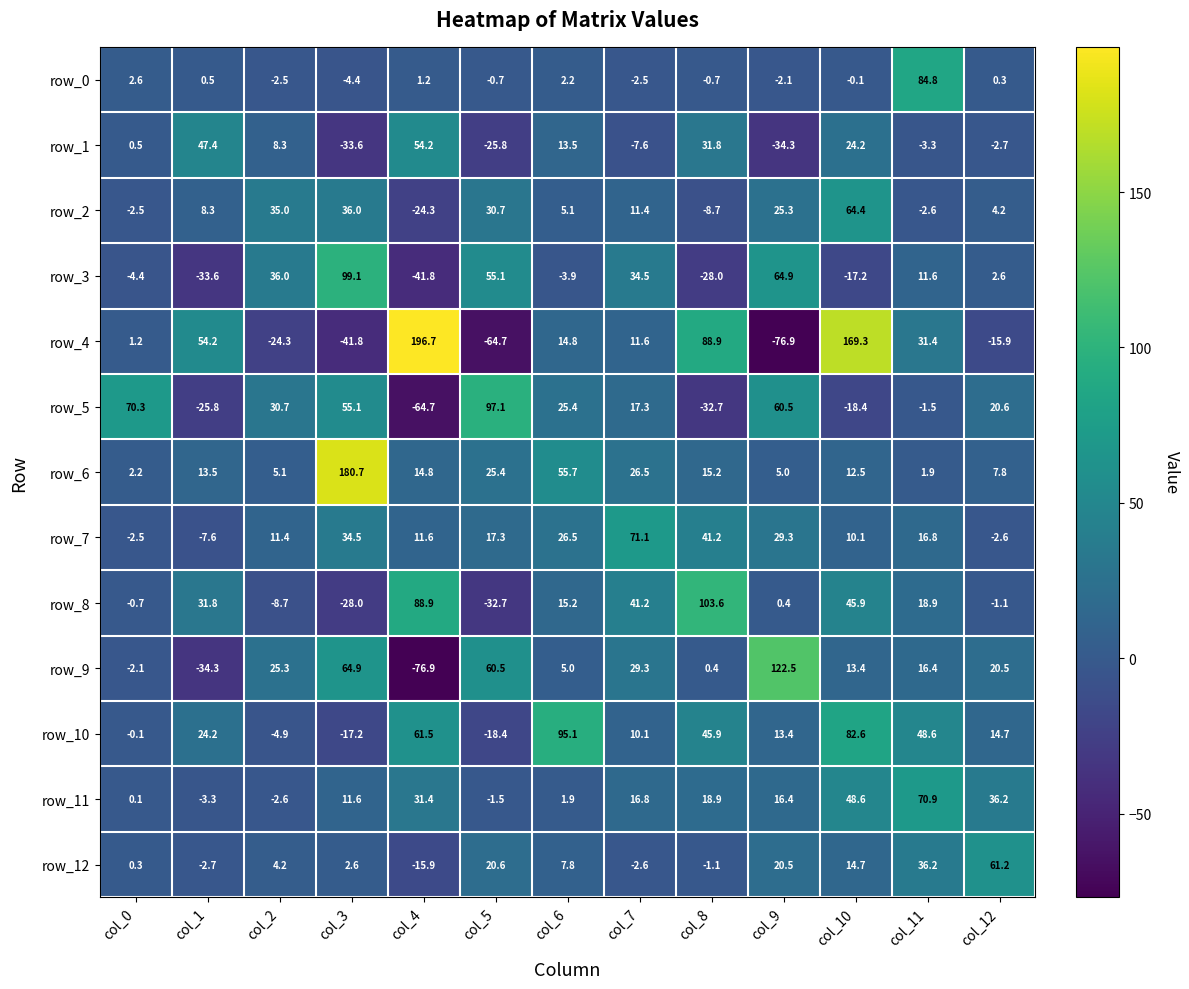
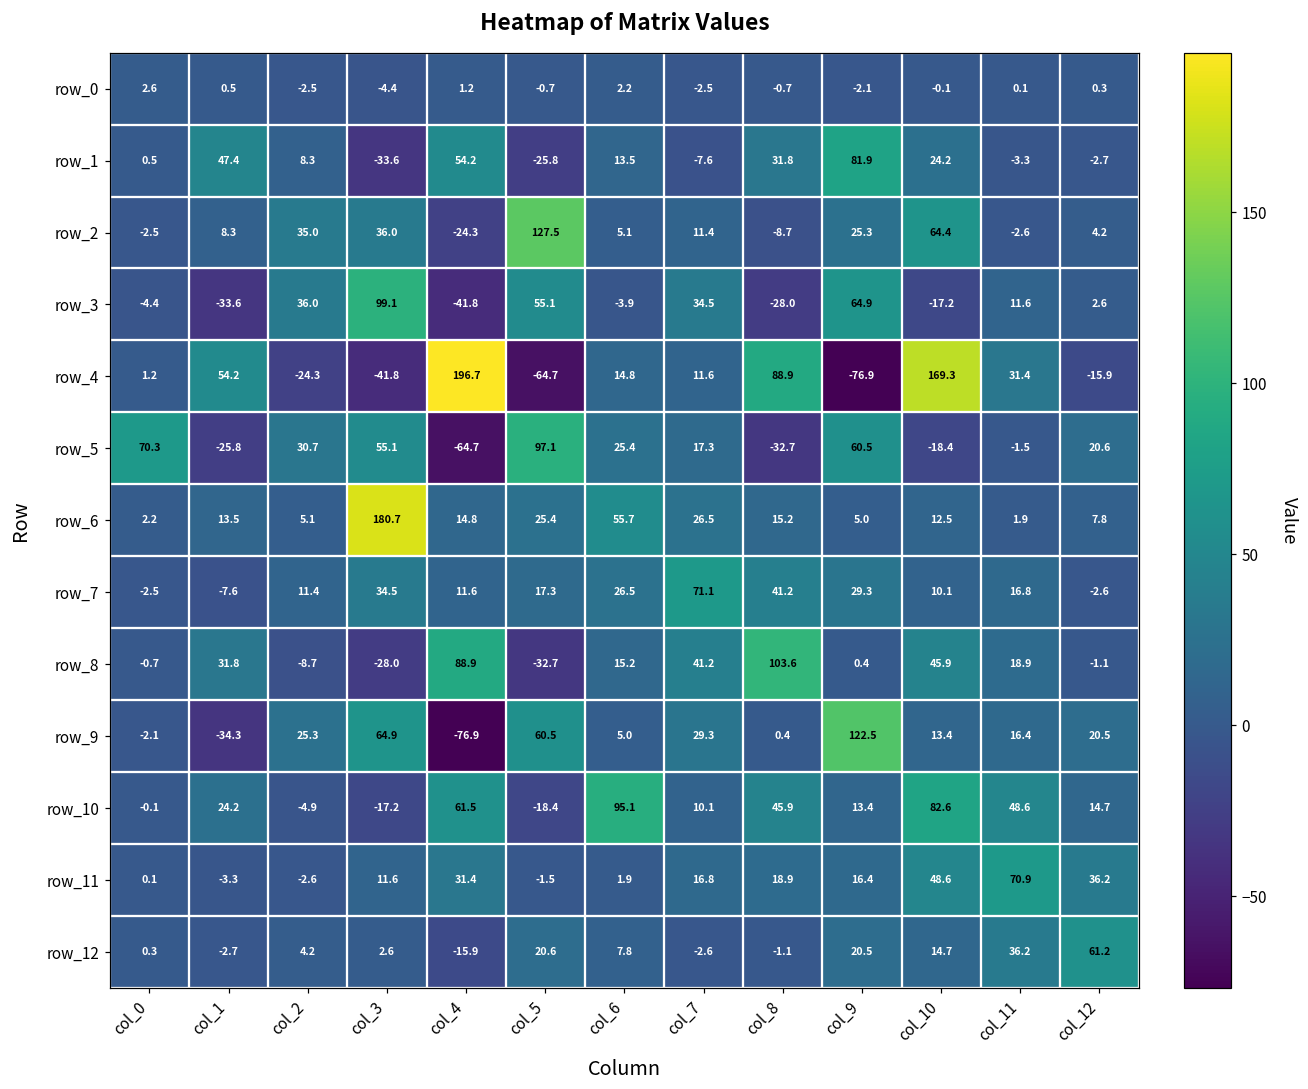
  {
    "row_0": {
      "col_0": 2.6,
      "col_1": 0.5,
      "col_2": -2.5,
      "col_3": -4.4,
      "col_4": 1.2,
      "col_5": -0.7,
      "col_6": 2.2,
      "col_7": -2.5,
      "col_8": -0.7,
      "col_9": -2.1,
      "col_10": -0.1,
-     "col_11": 84.8,
+     "col_11": 0.1,
      "col_12": 0.3
    },
    "row_1": {
      "col_0": 0.5,
      "col_1": 47.4,
      "col_2": 8.3,
      "col_3": -33.6,
      "col_4": 54.2,
      "col_5": -25.8,
      "col_6": 13.5,
      "col_7": -7.6,
      "col_8": 31.8,
-     "col_9": -34.3,
+     "col_9": 81.9,
      "col_10": 24.2,
      "col_11": -3.3,
      "col_12": -2.7
    },
    "row_2": {
      "col_0": -2.5,
      "col_1": 8.3,
      "col_2": 35.0,
      "col_3": 36.0,
      "col_4": -24.3,
-     "col_5": 30.7,
+     "col_5": 127.5,
      "col_6": 5.1,
      "col_7": 11.4,
      "col_8": -8.7,
      "col_9": 25.3,
      "col_10": 64.4,
      "col_11": -2.6,
      "col_12": 4.2
    },
    "row_3": {
      "col_0": -4.4,
      "col_1": -33.6,
      "col_2": 36.0,
      "col_3": 99.1,
      "col_4": -41.8,
      "col_5": 55.1,
      "col_6": -3.9,
      "col_7": 34.5,
      "col_8": -28.0,
      "col_9": 64.9,
      "col_10": -17.2,
      "col_11": 11.6,
      "col_12": 2.6
    },
    "row_4": {
      "col_0": 1.2,
      "col_1": 54.2,
      "col_2": -24.3,
      "col_3": -41.8,
      "col_4": 196.7,
      "col_5": -64.7,
      "col_6": 14.8,
      "col_7": 11.6,
      "col_8": 88.9,
      "col_9": -76.9,
      "col_10": 169.3,
      "col_11": 31.4,
      "col_12": -15.9
    },
    "row_5": {
      "col_0": 70.3,
      "col_1": -25.8,
      "col_2": 30.7,
      "col_3": 55.1,
      "col_4": -64.7,
      "col_5": 97.1,
      "col_6": 25.4,
      "col_7": 17.3,
      "col_8": -32.7,
      "col_9": 60.5,
      "col_10": -18.4,
      "col_11": -1.5,
      "col_12": 20.6
    },
    "row_6": {
      "col_0": 2.2,
      "col_1": 13.5,
      "col_2": 5.1,
      "col_3": 180.7,
      "col_4": 14.8,
      "col_5": 25.4,
      "col_6": 55.7,
      "col_7": 26.5,
      "col_8": 15.2,
      "col_9": 5.0,
      "col_10": 12.5,
      "col_11": 1.9,
      "col_12": 7.8
    },
    "row_7": {
      "col_0": -2.5,
      "col_1": -7.6,
      "col_2": 11.4,
      "col_3": 34.5,
      "col_4": 11.6,
      "col_5": 17.3,
      "col_6": 26.5,
      "col_7": 71.1,
      "col_8": 41.2,
      "col_9": 29.3,
      "col_10": 10.1,
      "col_11": 16.8,
      "col_12": -2.6
    },
    "row_8": {
      "col_0": -0.7,
      "col_1": 31.8,
      "col_2": -8.7,
      "col_3": -28.0,
      "col_4": 88.9,
      "col_5": -32.7,
      "col_6": 15.2,
      "col_7": 41.2,
      "col_8": 103.6,
      "col_9": 0.4,
      "col_10": 45.9,
      "col_11": 18.9,
      "col_12": -1.1
    },
    "row_9": {
      "col_0": -2.1,
      "col_1": -34.3,
      "col_2": 25.3,
      "col_3": 64.9,
      "col_4": -76.9,
      "col_5": 60.5,
      "col_6": 5.0,
      "col_7": 29.3,
      "col_8": 0.4,
      "col_9": 122.5,
      "col_10": 13.4,
      "col_11": 16.4,
      "col_12": 20.5
    },
    "row_10": {
      "col_0": -0.1,
      "col_1": 24.2,
      "col_2": -4.9,
      "col_3": -17.2,
      "col_4": 61.5,
      "col_5": -18.4,
      "col_6": 95.1,
      "col_7": 10.1,
      "col_8": 45.9,
      "col_9": 13.4,
      "col_10": 82.6,
      "col_11": 48.6,
      "col_12": 14.7
    },
    "row_11": {
      "col_0": 0.1,
      "col_1": -3.3,
      "col_2": -2.6,
      "col_3": 11.6,
      "col_4": 31.4,
      "col_5": -1.5,
      "col_6": 1.9,
      "col_7": 16.8,
      "col_8": 18.9,
      "col_9": 16.4,
      "col_10": 48.6,
      "col_11": 70.9,
      "col_12": 36.2
    },
    "row_12": {
      "col_0": 0.3,
      "col_1": -2.7,
      "col_2": 4.2,
      "col_3": 2.6,
      "col_4": -15.9,
      "col_5": 20.6,
      "col_6": 7.8,
      "col_7": -2.6,
      "col_8": -1.1,
      "col_9": 20.5,
      "col_10": 14.7,
      "col_11": 36.2,
      "col_12": 61.2
    }
  }
